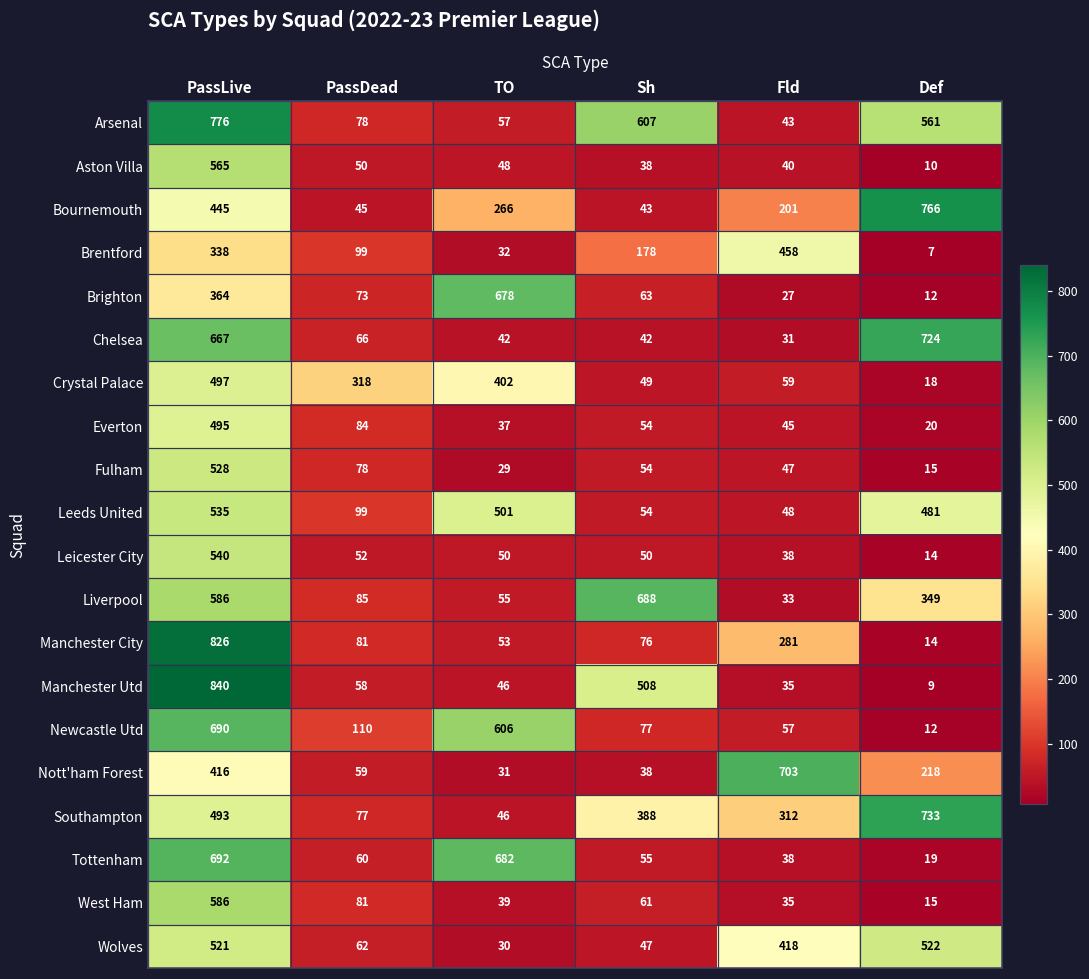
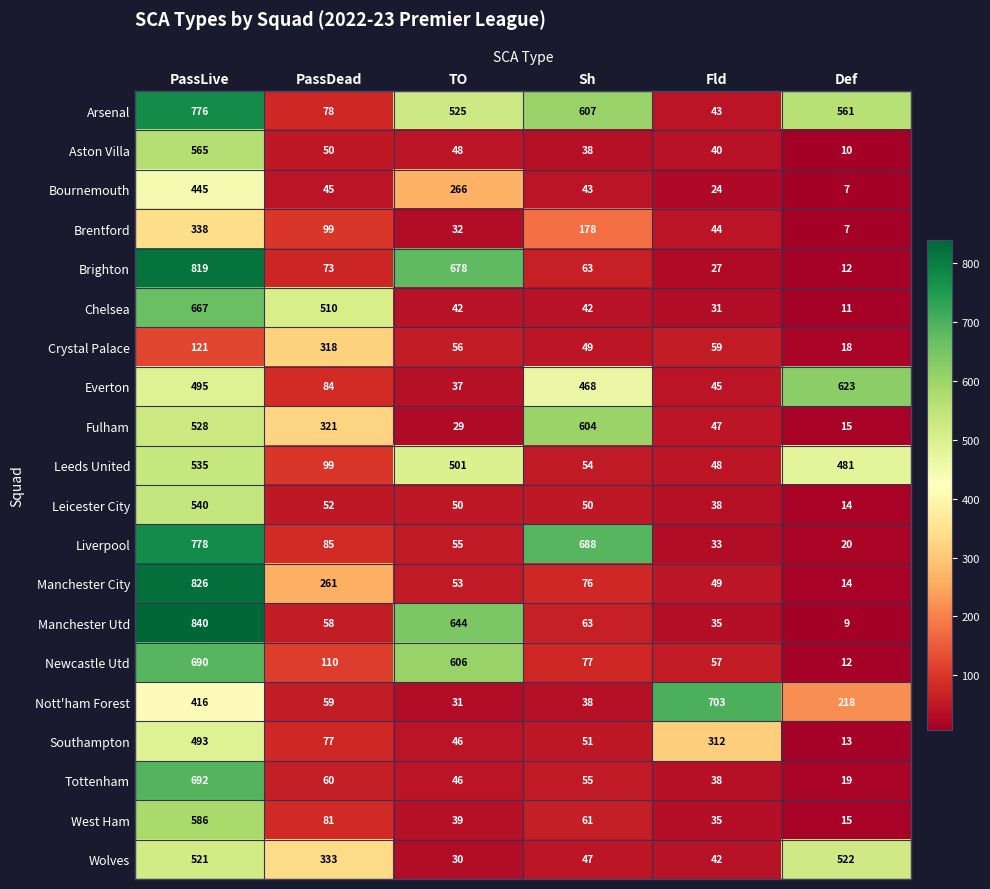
  {
    "Arsenal": {
      "PassLive": 776,
      "PassDead": 78,
-     "TO": 57,
+     "TO": 525,
      "Sh": 607,
      "Fld": 43,
      "Def": 561
    },
    "Aston Villa": {
      "PassLive": 565,
      "PassDead": 50,
      "TO": 48,
      "Sh": 38,
      "Fld": 40,
      "Def": 10
    },
    "Bournemouth": {
      "PassLive": 445,
      "PassDead": 45,
      "TO": 266,
      "Sh": 43,
-     "Fld": 201,
-     "Def": 766
+     "Fld": 24,
+     "Def": 7
    },
    "Brentford": {
      "PassLive": 338,
      "PassDead": 99,
      "TO": 32,
      "Sh": 178,
-     "Fld": 458,
+     "Fld": 44,
      "Def": 7
    },
    "Brighton": {
-     "PassLive": 364,
+     "PassLive": 819,
      "PassDead": 73,
      "TO": 678,
      "Sh": 63,
      "Fld": 27,
      "Def": 12
    },
    "Chelsea": {
      "PassLive": 667,
-     "PassDead": 66,
+     "PassDead": 510,
      "TO": 42,
      "Sh": 42,
      "Fld": 31,
-     "Def": 724
+     "Def": 11
    },
    "Crystal Palace": {
-     "PassLive": 497,
+     "PassLive": 121,
      "PassDead": 318,
-     "TO": 402,
+     "TO": 56,
      "Sh": 49,
      "Fld": 59,
      "Def": 18
    },
    "Everton": {
      "PassLive": 495,
      "PassDead": 84,
      "TO": 37,
-     "Sh": 54,
+     "Sh": 468,
      "Fld": 45,
-     "Def": 20
+     "Def": 623
    },
    "Fulham": {
      "PassLive": 528,
-     "PassDead": 78,
+     "PassDead": 321,
      "TO": 29,
-     "Sh": 54,
+     "Sh": 604,
      "Fld": 47,
      "Def": 15
    },
    "Leeds United": {
      "PassLive": 535,
      "PassDead": 99,
      "TO": 501,
      "Sh": 54,
      "Fld": 48,
      "Def": 481
    },
    "Leicester City": {
      "PassLive": 540,
      "PassDead": 52,
      "TO": 50,
      "Sh": 50,
      "Fld": 38,
      "Def": 14
    },
    "Liverpool": {
-     "PassLive": 586,
+     "PassLive": 778,
      "PassDead": 85,
      "TO": 55,
      "Sh": 688,
      "Fld": 33,
-     "Def": 349
+     "Def": 20
    },
    "Manchester City": {
      "PassLive": 826,
-     "PassDead": 81,
+     "PassDead": 261,
      "TO": 53,
      "Sh": 76,
-     "Fld": 281,
+     "Fld": 49,
      "Def": 14
    },
    "Manchester Utd": {
      "PassLive": 840,
      "PassDead": 58,
-     "TO": 46,
-     "Sh": 508,
+     "TO": 644,
+     "Sh": 63,
      "Fld": 35,
      "Def": 9
    },
    "Newcastle Utd": {
      "PassLive": 690,
      "PassDead": 110,
      "TO": 606,
      "Sh": 77,
      "Fld": 57,
      "Def": 12
    },
    "Nott'ham Forest": {
      "PassLive": 416,
      "PassDead": 59,
      "TO": 31,
      "Sh": 38,
      "Fld": 703,
      "Def": 218
    },
    "Southampton": {
      "PassLive": 493,
      "PassDead": 77,
      "TO": 46,
-     "Sh": 388,
+     "Sh": 51,
      "Fld": 312,
-     "Def": 733
+     "Def": 13
    },
    "Tottenham": {
      "PassLive": 692,
      "PassDead": 60,
-     "TO": 682,
+     "TO": 46,
      "Sh": 55,
      "Fld": 38,
      "Def": 19
    },
    "West Ham": {
      "PassLive": 586,
      "PassDead": 81,
      "TO": 39,
      "Sh": 61,
      "Fld": 35,
      "Def": 15
    },
    "Wolves": {
      "PassLive": 521,
-     "PassDead": 62,
+     "PassDead": 333,
      "TO": 30,
      "Sh": 47,
-     "Fld": 418,
+     "Fld": 42,
      "Def": 522
    }
  }
